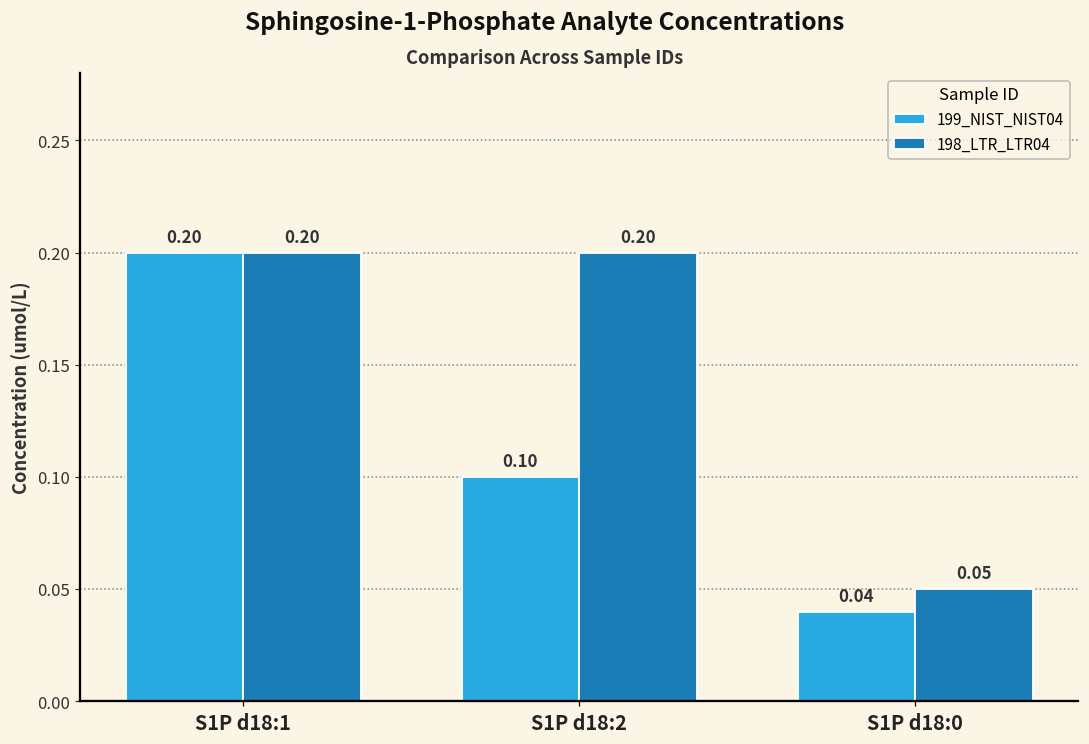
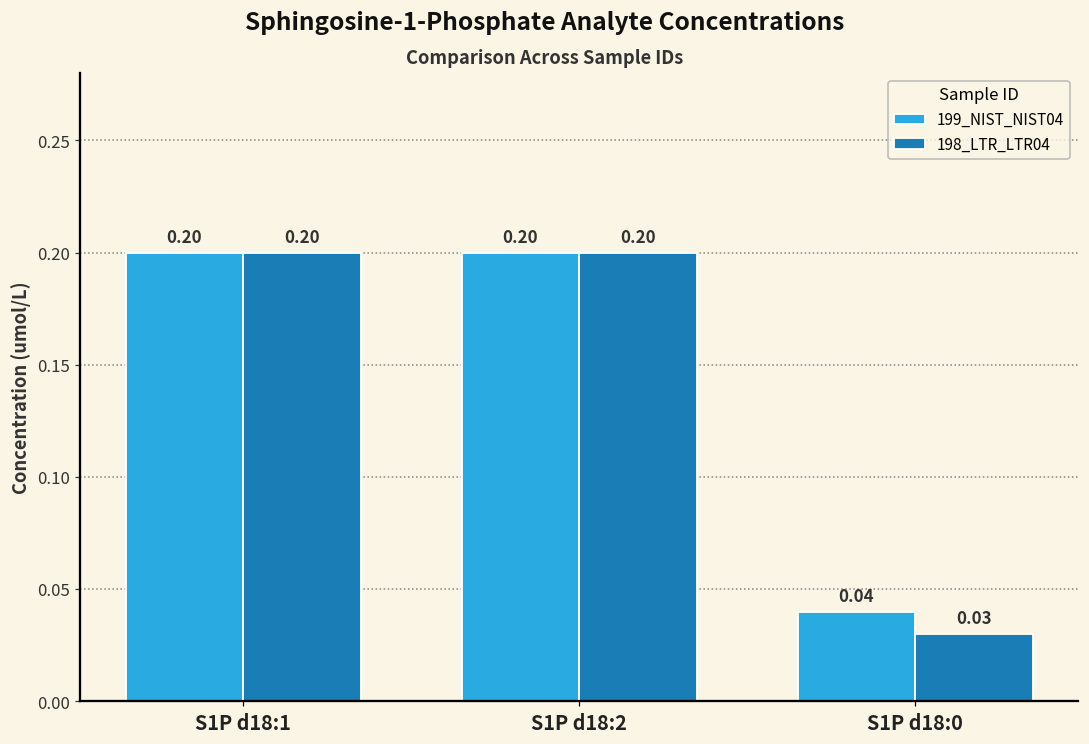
  {
    "199_NIST_NIST04": {
      "S1P d18:1": 0.20,
-     "S1P d18:2": 0.10,
+     "S1P d18:2": 0.20,
      "S1P d18:0": 0.04
    },
    "198_LTR_LTR04": {
      "S1P d18:1": 0.20,
      "S1P d18:2": 0.20,
-     "S1P d18:0": 0.05
+     "S1P d18:0": 0.03
    }
  }
